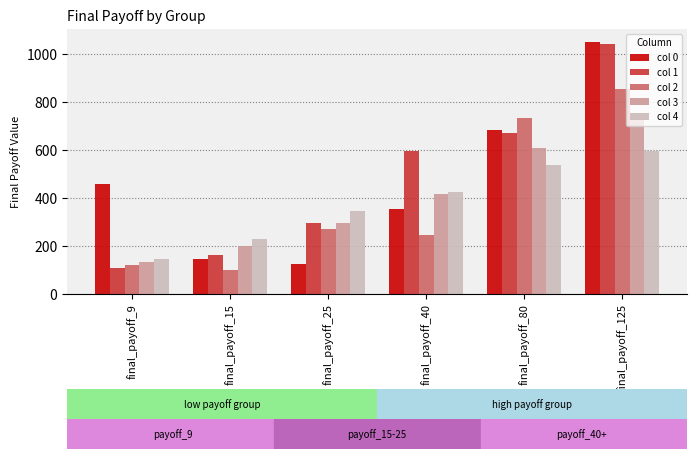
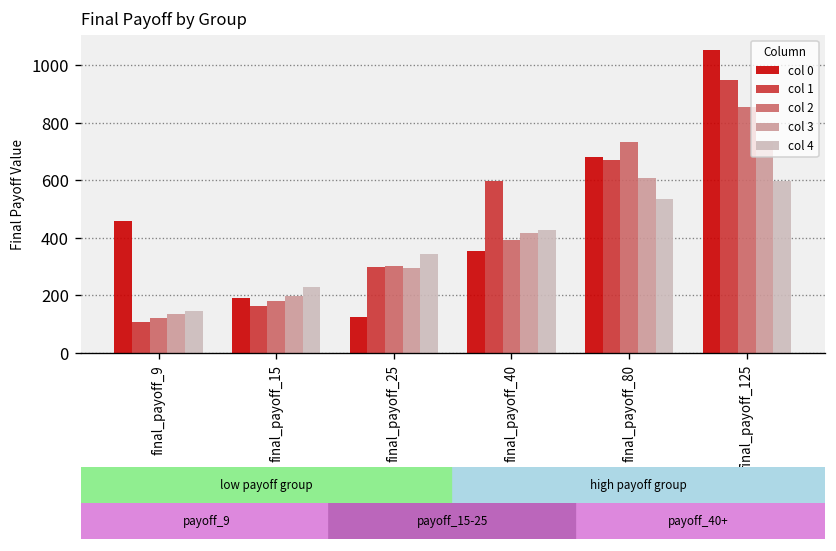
  {
    "col 0": {
      "final_payoff_9": 460,
-     "final_payoff_15": 150,
+     "final_payoff_15": 190,
      "final_payoff_25": 120,
      "final_payoff_40": 350,
      "final_payoff_80": 680,
      "final_payoff_125": 1050
    },
    "col 1": {
      "final_payoff_9": 110,
      "final_payoff_15": 160,
      "final_payoff_25": 300,
      "final_payoff_40": 600,
      "final_payoff_80": 670,
-     "final_payoff_125": 1040
+     "final_payoff_125": 950
    },
    "col 2": {
      "final_payoff_9": 120,
-     "final_payoff_15": 100,
-     "final_payoff_25": 270,
-     "final_payoff_40": 250,
+     "final_payoff_15": 180,
+     "final_payoff_25": 300,
+     "final_payoff_40": 390,
      "final_payoff_80": 730,
      "final_payoff_125": 860
    }
  }
